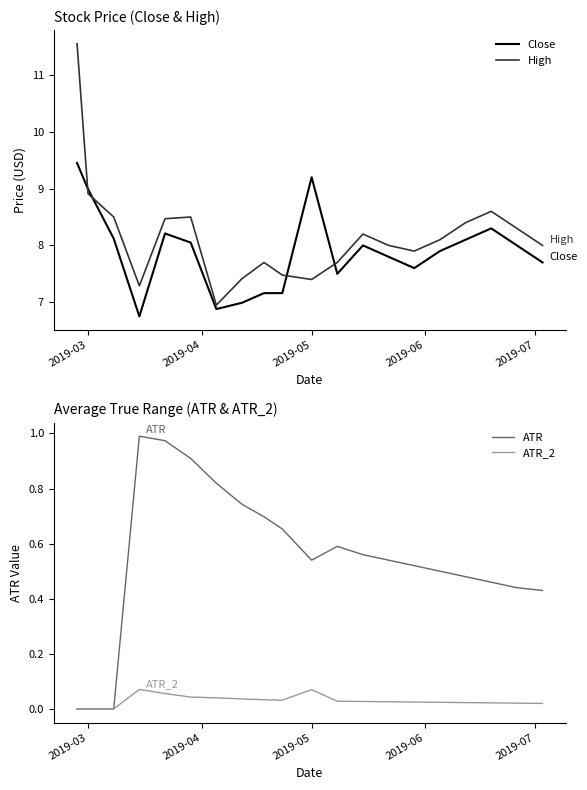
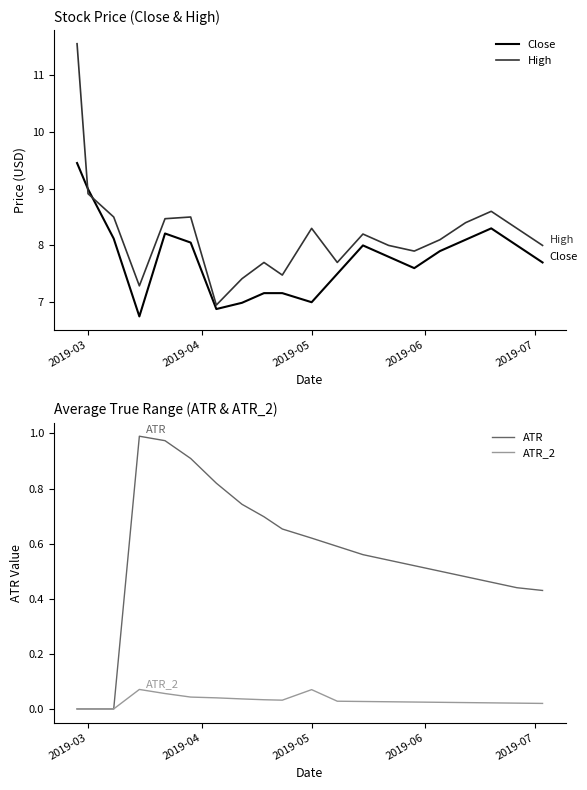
  {
    "Stock Price (Close & High)": {
      "Close": {
        "2019-03": 9.0,
-       "2019-05": 9.2
+       "2019-05": 7.0
      },
      "High": {
        "2019-03": 8.9,
-       "2019-05": 7.4
+       "2019-05": 8.3
      }
    },
    "Average True Range (ATR & ATR_2)": {
      "ATR": {
-       "2019-05": 0.54
+       "2019-05": 0.62
      },
      "ATR_2": {
        "2019-05": 0.07
      }
    }
  }
